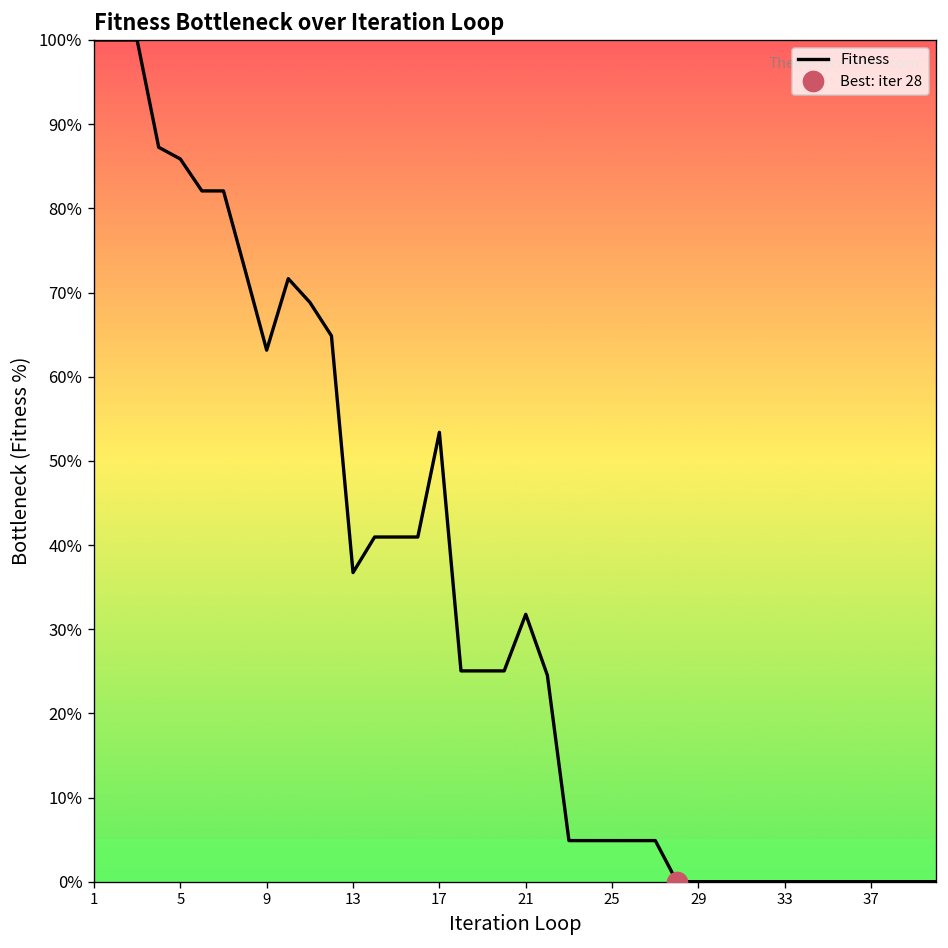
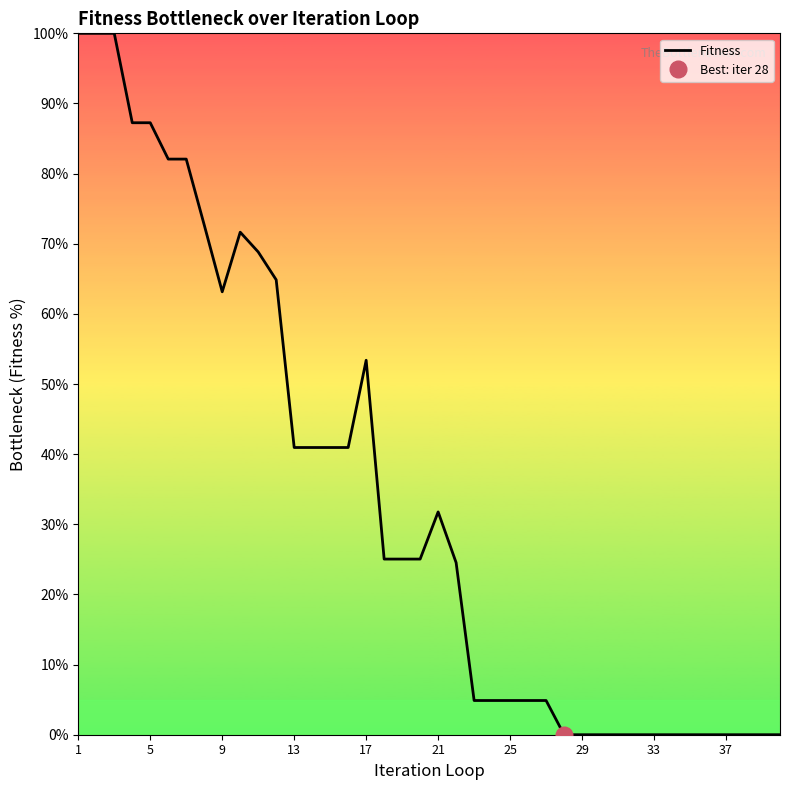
  {
    "Fitness": {
      "1": "100%",
-     "5": "86%",
+     "5": "87%",
      "9": "63%",
-     "13": "37%",
+     "13": "41%",
      "17": "53%",
      "21": "32%"
    }
  }
